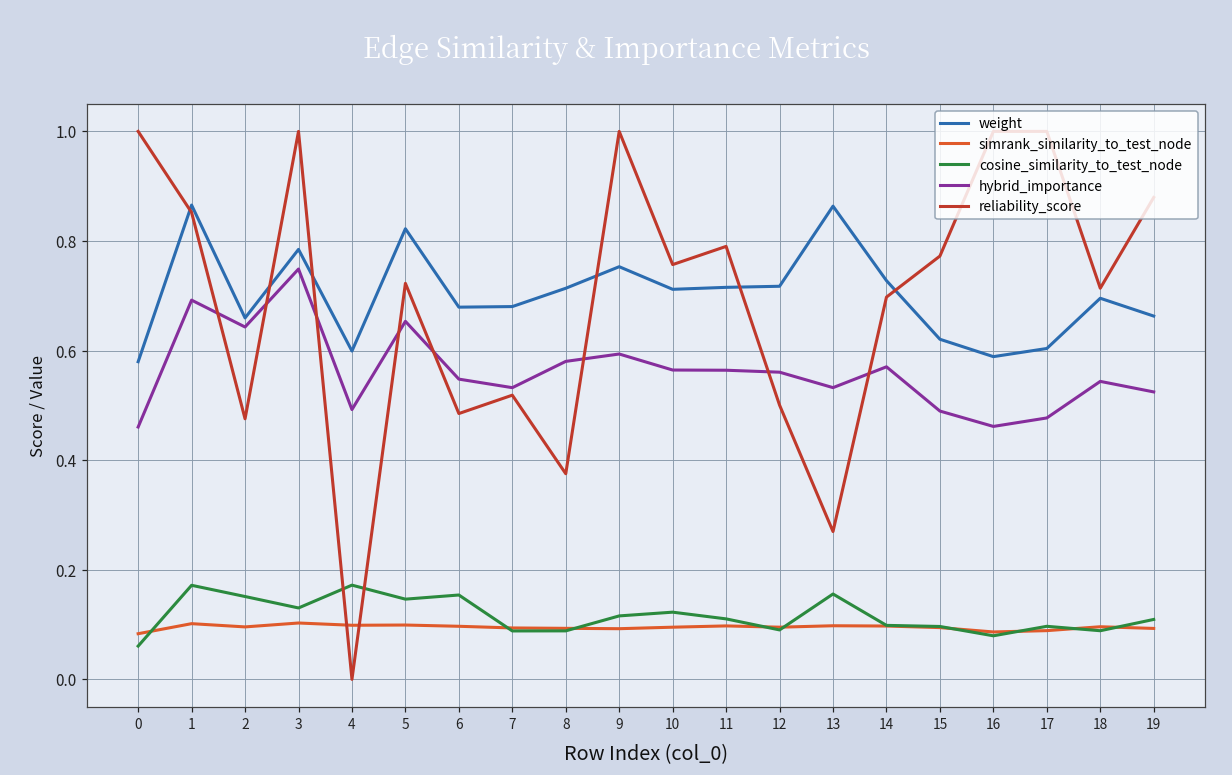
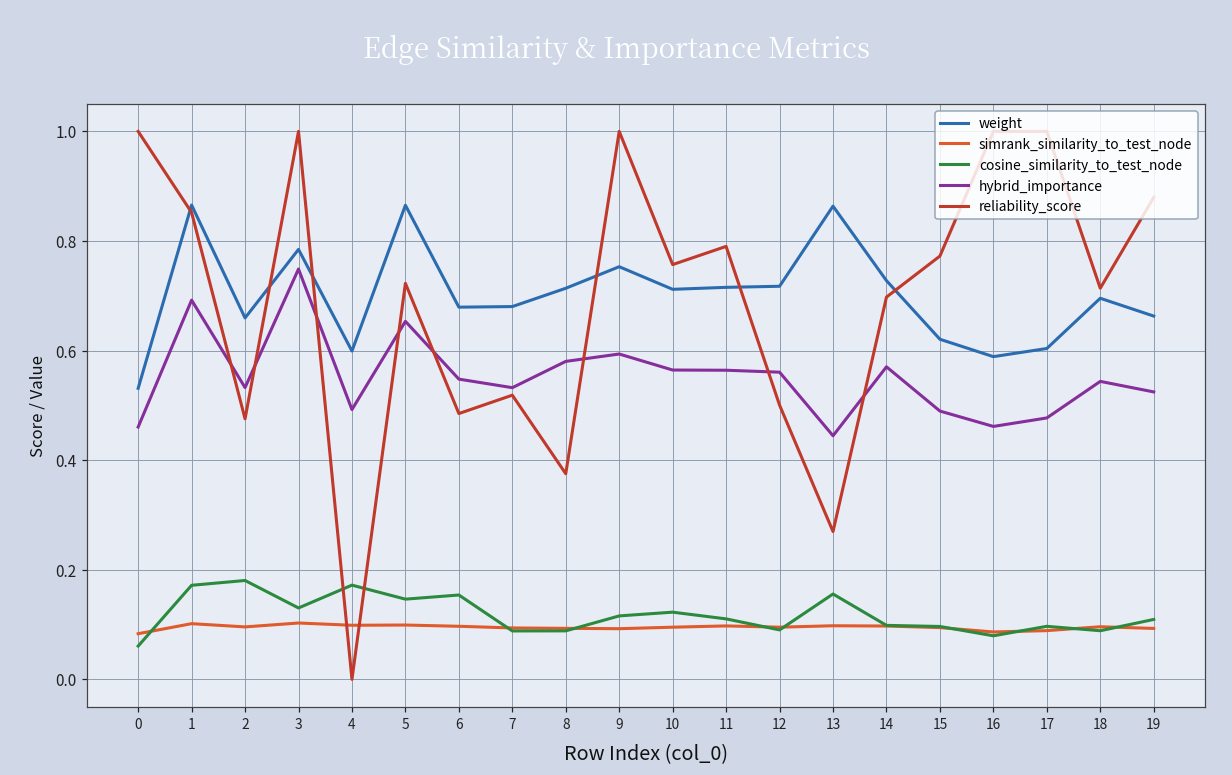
  {
    "weight": {
-     "0": 0.58,
+     "0": 0.53,
      "1": 0.87,
      "2": 0.66,
      "3": 0.78,
      "4": 0.60,
-     "5": 0.82,
+     "5": 0.87,
      "6": 0.68,
      "7": 0.68,
      "8": 0.71,
      "9": 0.75,
      "10": 0.71,
      "11": 0.72,
      "12": 0.72,
      "13": 0.86,
      "14": 0.73,
      "15": 0.62,
      "16": 0.59,
      "17": 0.60,
      "18": 0.70,
      "19": 0.66
    },
    "cosine_similarity_to_test_node": {
      "0": 0.06,
      "1": 0.17,
-     "2": 0.15,
+     "2": 0.18,
      "3": 0.13,
      "4": 0.17,
      "5": 0.15,
      "6": 0.15,
      "7": 0.09,
      "9": 0.12,
      "10": 0.12,
      "11": 0.11,
      "13": 0.16,
      "16": 0.08,
      "17": 0.10,
      "18": 0.09,
      "19": 0.11
    },
    "hybrid_importance": {
      "0": 0.46,
      "1": 0.69,
-     "2": 0.64,
+     "2": 0.53,
      "3": 0.75,
      "4": 0.49,
      "5": 0.65,
      "6": 0.55,
      "7": 0.53,
      "8": 0.58,
      "9": 0.59,
      "10": 0.56,
      "11": 0.56,
      "12": 0.56,
-     "13": 0.53,
+     "13": 0.44,
      "14": 0.57,
      "15": 0.49,
      "16": 0.46,
      "17": 0.48,
      "18": 0.54,
      "19": 0.52
    }
  }
